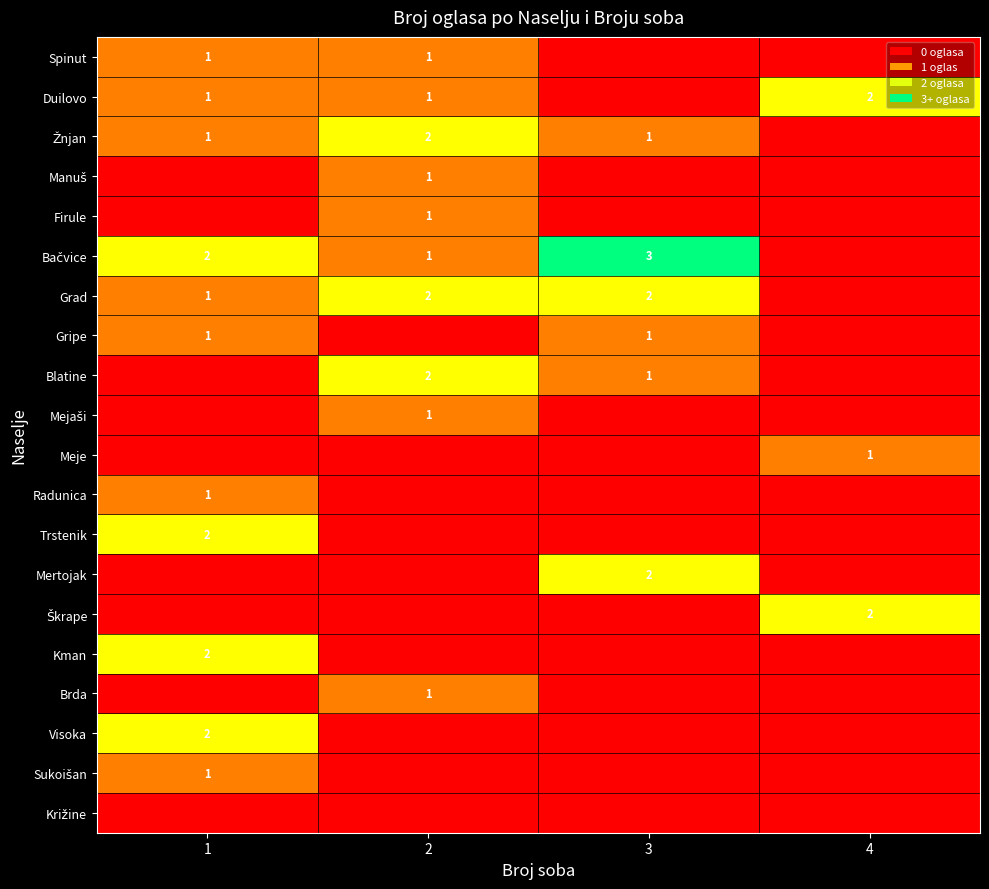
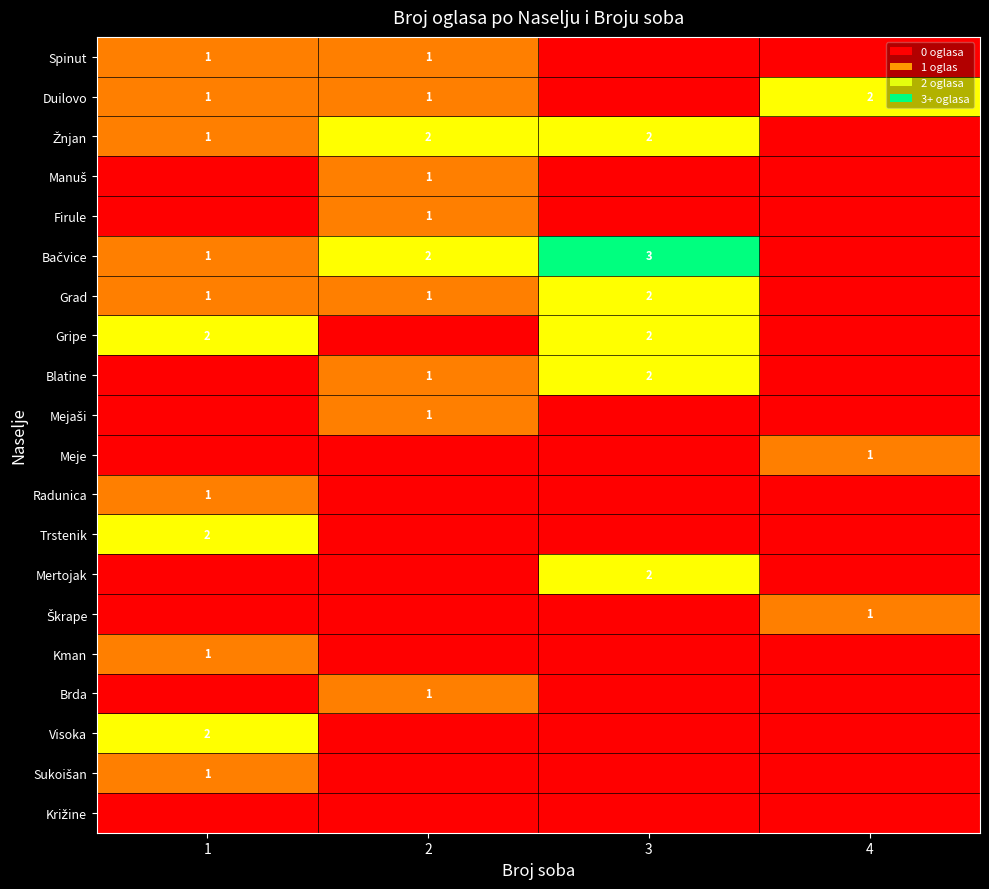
  {
    "Spinut": {
      "1": 1,
      "2": 1
    },
    "Duilovo": {
      "1": 1,
      "2": 1,
      "4": 2
    },
    "Žnjan": {
      "1": 1,
      "2": 2,
-     "3": 1
+     "3": 2
    },
    "Manuš": {
      "2": 1
    },
    "Firule": {
      "2": 1
    },
    "Bačvice": {
-     "1": 2,
-     "2": 1,
+     "1": 1,
+     "2": 2,
      "3": 3
    },
    "Grad": {
      "1": 1,
-     "2": 2,
+     "2": 1,
      "3": 2
    },
    "Gripe": {
-     "1": 1,
-     "3": 1
+     "1": 2,
+     "3": 2
    },
    "Blatine": {
-     "2": 2,
-     "3": 1
+     "2": 1,
+     "3": 2
    },
    "Mejaši": {
      "2": 1
    },
    "Meje": {
      "4": 1
    },
    "Radunica": {
      "1": 1
    },
    "Trstenik": {
      "1": 2
    },
    "Mertojak": {
      "3": 2
    },
    "Škrape": {
-     "4": 2
+     "4": 1
    },
    "Kman": {
-     "1": 2
+     "1": 1
    },
    "Brda": {
      "2": 1
    },
    "Visoka": {
      "1": 2
    },
    "Sukoišan": {
      "1": 1
    }
  }
